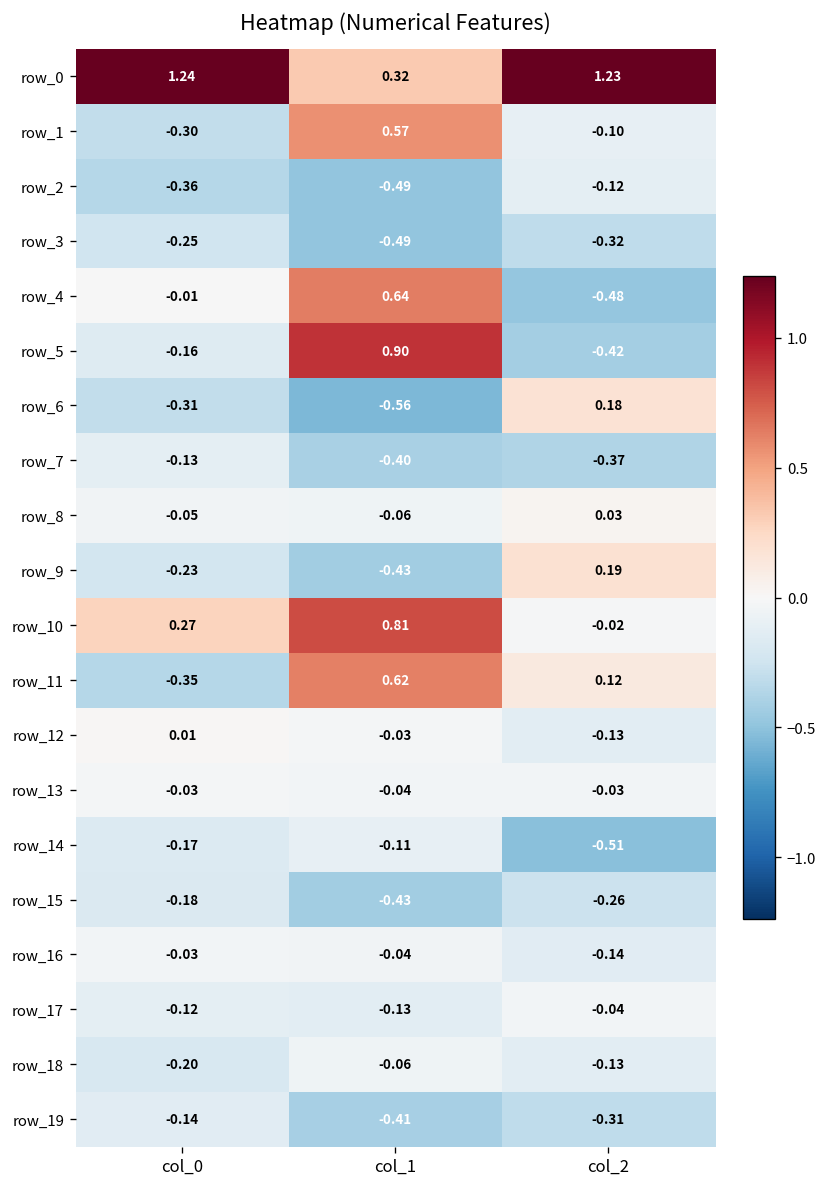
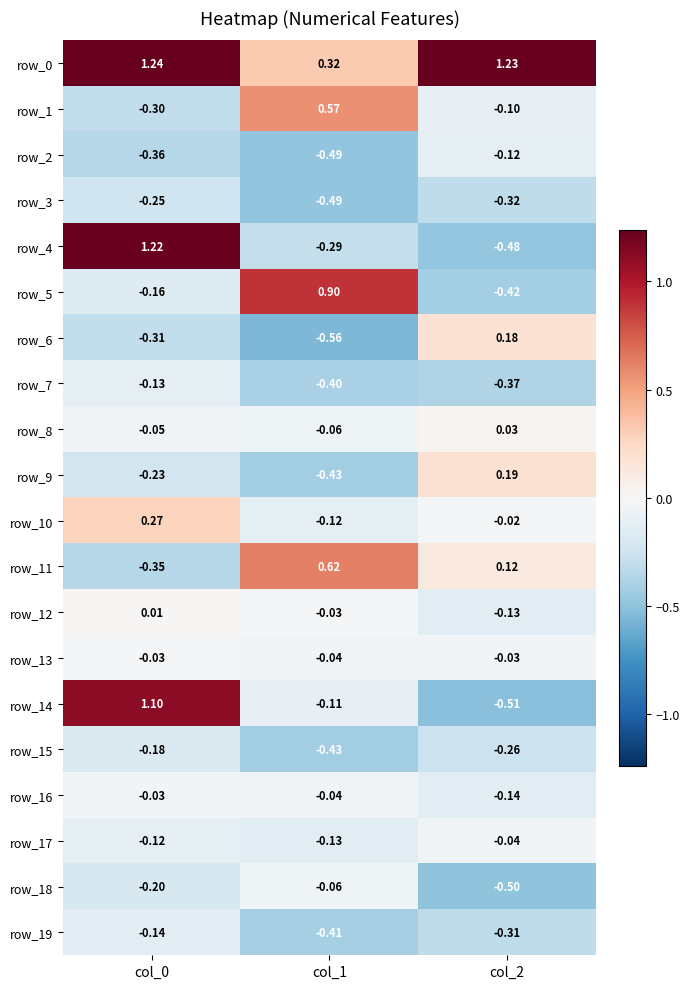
  {
    "row_0": {
      "col_0": 1.24,
      "col_1": 0.32,
      "col_2": 1.23
    },
    "row_1": {
      "col_0": -0.30,
      "col_1": 0.57,
      "col_2": -0.10
    },
    "row_2": {
      "col_0": -0.36,
      "col_1": -0.49,
      "col_2": -0.12
    },
    "row_3": {
      "col_0": -0.25,
      "col_1": -0.49,
      "col_2": -0.32
    },
    "row_4": {
-     "col_0": -0.01,
-     "col_1": 0.64,
+     "col_0": 1.22,
+     "col_1": -0.29,
      "col_2": -0.48
    },
    "row_5": {
      "col_0": -0.16,
      "col_1": 0.90,
      "col_2": -0.42
    },
    "row_6": {
      "col_0": -0.31,
      "col_1": -0.56,
      "col_2": 0.18
    },
    "row_7": {
      "col_0": -0.13,
      "col_1": -0.40,
      "col_2": -0.37
    },
    "row_8": {
      "col_0": -0.05,
      "col_1": -0.06,
      "col_2": 0.03
    },
    "row_9": {
      "col_0": -0.23,
      "col_1": -0.43,
      "col_2": 0.19
    },
    "row_10": {
      "col_0": 0.27,
-     "col_1": 0.81,
+     "col_1": -0.12,
      "col_2": -0.02
    },
    "row_11": {
      "col_0": -0.35,
      "col_1": 0.62,
      "col_2": 0.12
    },
    "row_12": {
      "col_0": 0.01,
      "col_1": -0.03,
      "col_2": -0.13
    },
    "row_13": {
      "col_0": -0.03,
      "col_1": -0.04,
      "col_2": -0.03
    },
    "row_14": {
-     "col_0": -0.17,
+     "col_0": 1.10,
      "col_1": -0.11,
      "col_2": -0.51
    },
    "row_15": {
      "col_0": -0.18,
      "col_1": -0.43,
      "col_2": -0.26
    },
    "row_16": {
      "col_0": -0.03,
      "col_1": -0.04,
      "col_2": -0.14
    },
    "row_17": {
      "col_0": -0.12,
      "col_1": -0.13,
      "col_2": -0.04
    },
    "row_18": {
      "col_0": -0.20,
      "col_1": -0.06,
-     "col_2": -0.13
+     "col_2": -0.50
    },
    "row_19": {
      "col_0": -0.14,
      "col_1": -0.41,
      "col_2": -0.31
    }
  }
